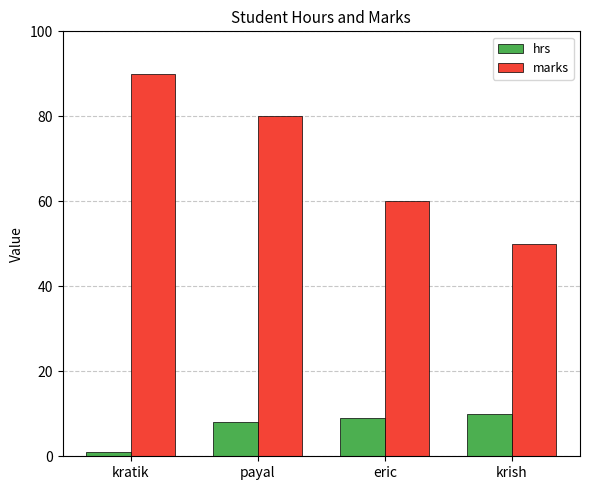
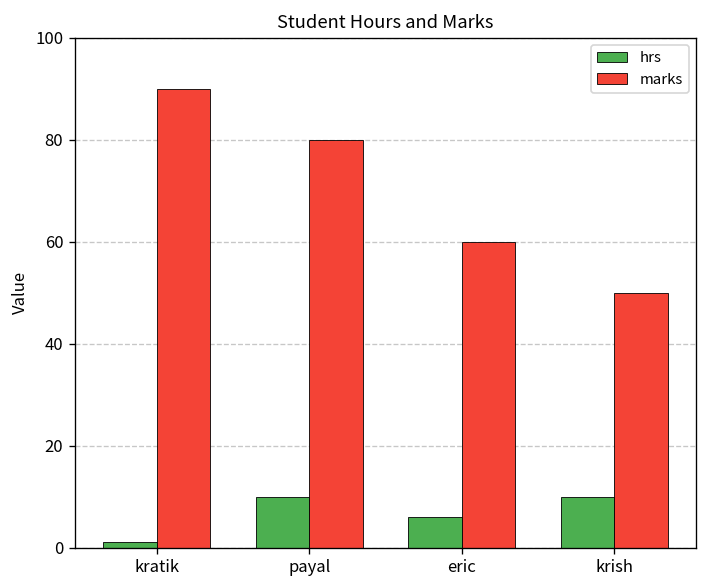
  {
    "hrs": {
      "kratik": 1,
-     "payal": 8,
-     "eric": 9,
+     "payal": 10,
+     "eric": 6,
      "krish": 10
    },
    "marks": {
      "kratik": 90,
      "payal": 80,
      "eric": 60,
      "krish": 50
    }
  }
